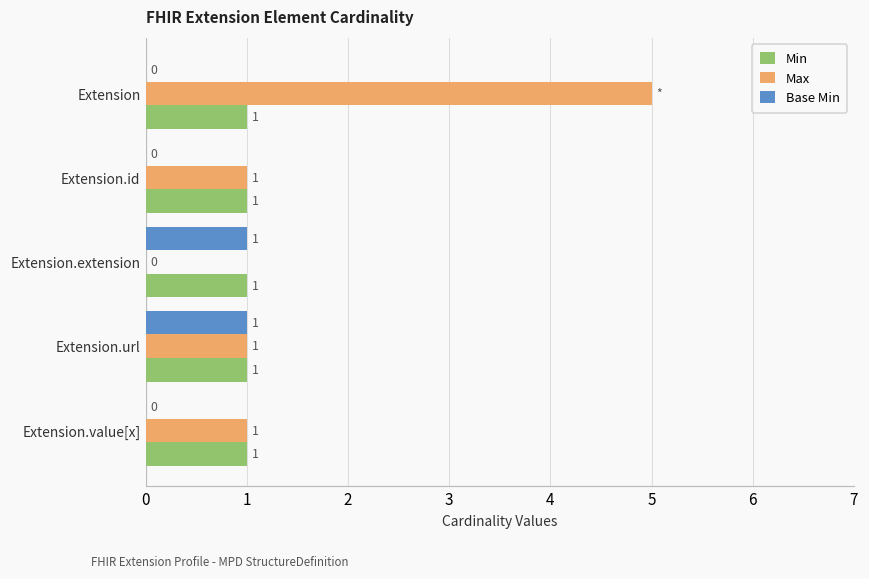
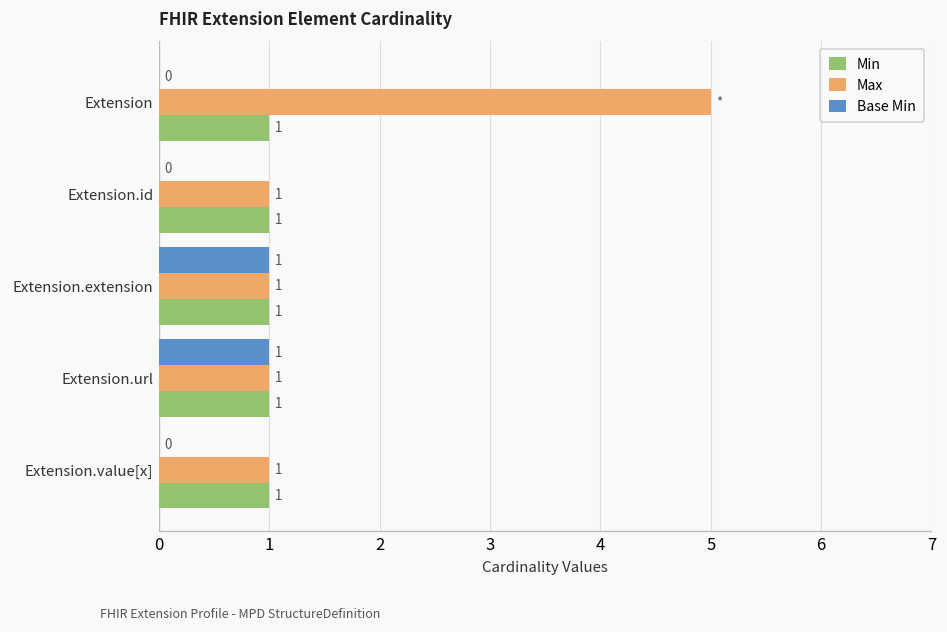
  {
    "Min": {
      "Extension": 1,
      "Extension.id": 1,
      "Extension.extension": 1,
      "Extension.url": 1,
      "Extension.value[x]": 1
    },
    "Max": {
      "Extension.id": 1,
-     "Extension.extension": 0,
+     "Extension.extension": 1,
      "Extension.url": 1,
      "Extension.value[x]": 1
    },
    "Base Min": {
      "Extension": 0,
      "Extension.id": 0,
      "Extension.extension": 1,
      "Extension.url": 1,
      "Extension.value[x]": 0
    }
  }
